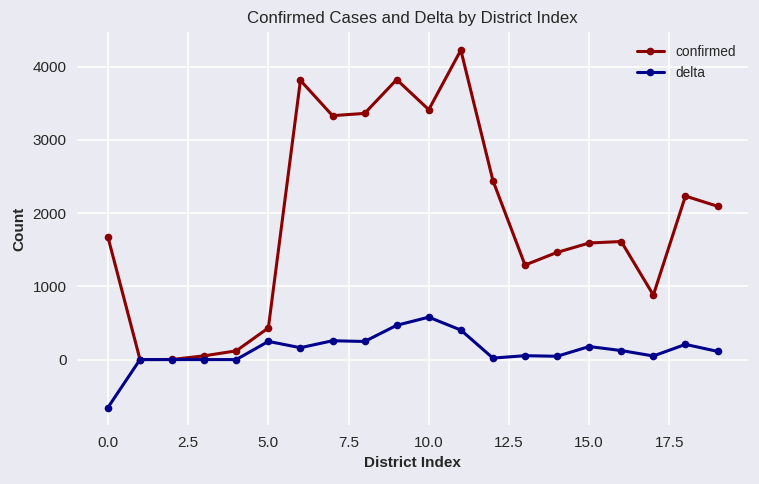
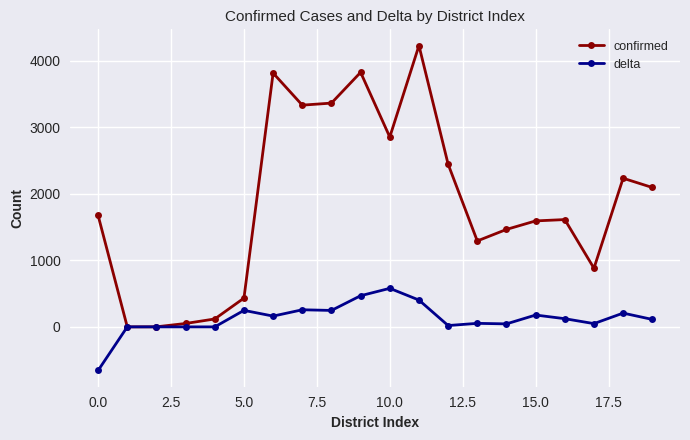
  {
    "confirmed": {
      "0.0": 1700,
      "5.0": 400,
-     "10.0": 3400,
+     "10.0": 2900,
      "15.0": 1600
    },
    "delta": {
      "0.0": -700,
      "5.0": 200,
      "10.0": 600,
      "15.0": 200
    }
  }
